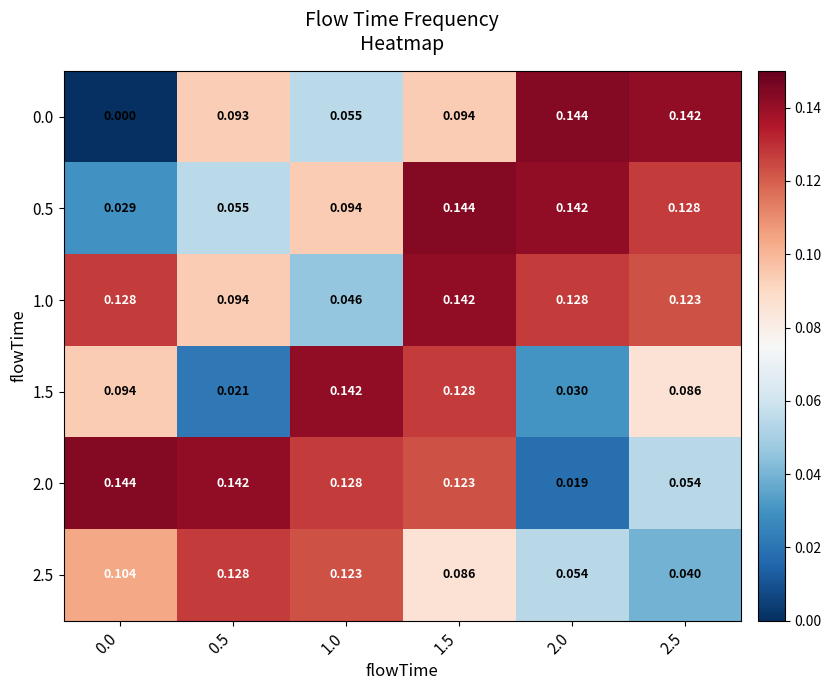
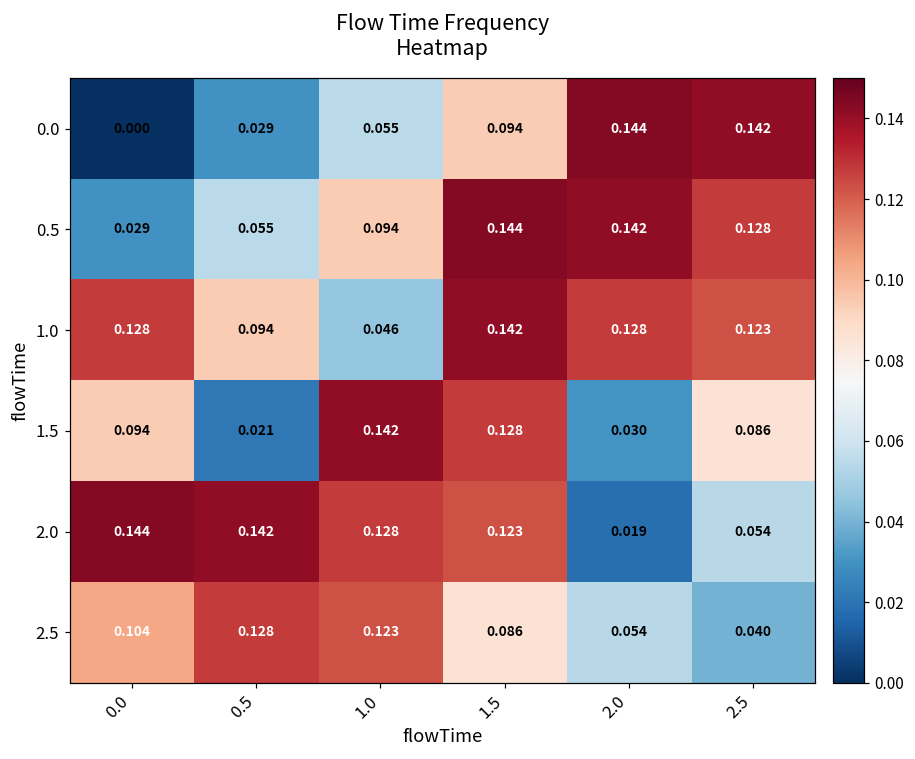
  {
    "0.0": {
      "0.0": 0.000,
-     "0.5": 0.093,
+     "0.5": 0.029,
      "1.0": 0.055,
      "1.5": 0.094,
      "2.0": 0.144,
      "2.5": 0.142
    },
    "0.5": {
      "0.0": 0.029,
      "0.5": 0.055,
      "1.0": 0.094,
      "1.5": 0.144,
      "2.0": 0.142,
      "2.5": 0.128
    },
    "1.0": {
      "0.0": 0.128,
      "0.5": 0.094,
      "1.0": 0.046,
      "1.5": 0.142,
      "2.0": 0.128,
      "2.5": 0.123
    },
    "1.5": {
      "0.0": 0.094,
      "0.5": 0.021,
      "1.0": 0.142,
      "1.5": 0.128,
      "2.0": 0.030,
      "2.5": 0.086
    },
    "2.0": {
      "0.0": 0.144,
      "0.5": 0.142,
      "1.0": 0.128,
      "1.5": 0.123,
      "2.0": 0.019,
      "2.5": 0.054
    },
    "2.5": {
      "0.0": 0.104,
      "0.5": 0.128,
      "1.0": 0.123,
      "1.5": 0.086,
      "2.0": 0.054,
      "2.5": 0.040
    }
  }
